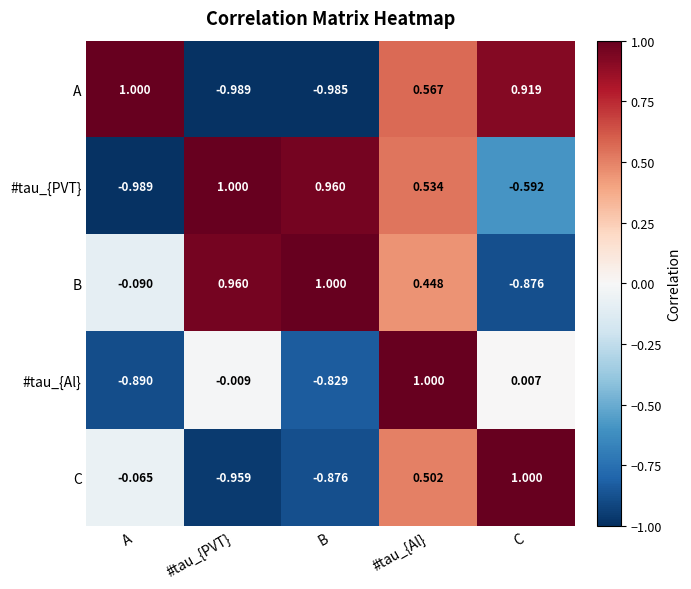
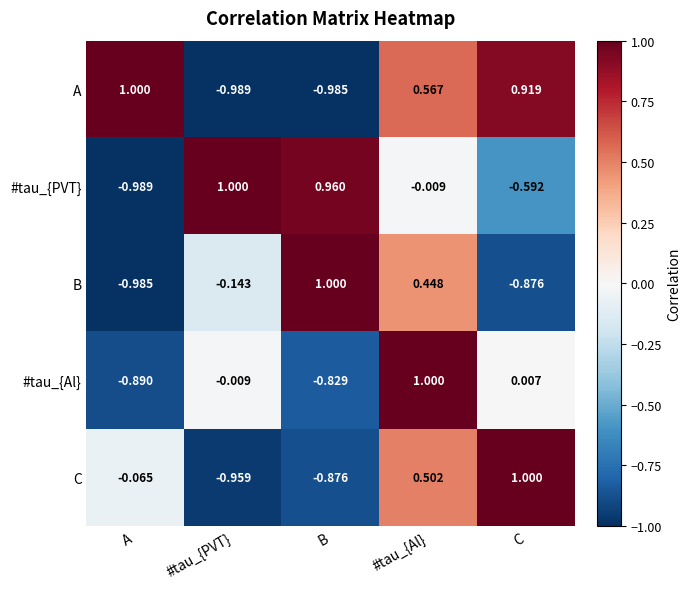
  {
    "A": {
      "A": 1.000,
      "#tau_{PVT}": -0.989,
      "B": -0.985,
      "#tau_{Al}": 0.567,
      "C": 0.919
    },
    "#tau_{PVT}": {
      "A": -0.989,
      "#tau_{PVT}": 1.000,
      "B": 0.960,
-     "#tau_{Al}": 0.534,
+     "#tau_{Al}": -0.009,
      "C": -0.592
    },
    "B": {
-     "A": -0.090,
-     "#tau_{PVT}": 0.960,
+     "A": -0.985,
+     "#tau_{PVT}": -0.143,
      "B": 1.000,
      "#tau_{Al}": 0.448,
      "C": -0.876
    },
    "#tau_{Al}": {
      "A": -0.890,
      "#tau_{PVT}": -0.009,
      "B": -0.829,
      "#tau_{Al}": 1.000,
      "C": 0.007
    },
    "C": {
      "A": -0.065,
      "#tau_{PVT}": -0.959,
      "B": -0.876,
      "#tau_{Al}": 0.502,
      "C": 1.000
    }
  }
